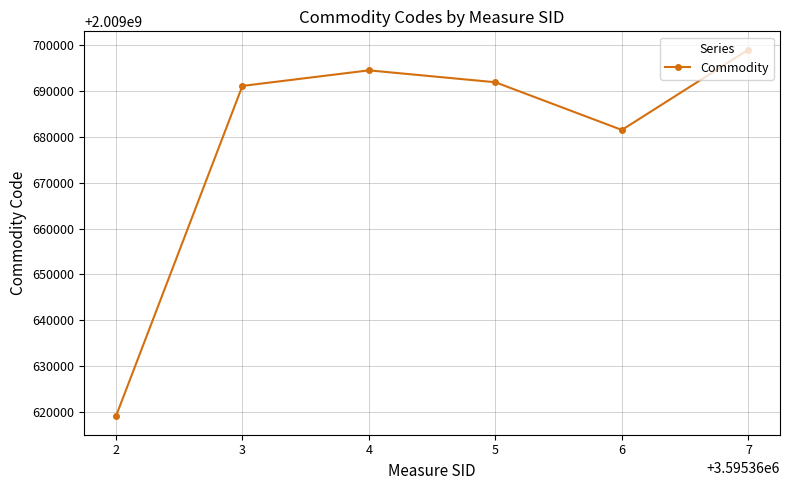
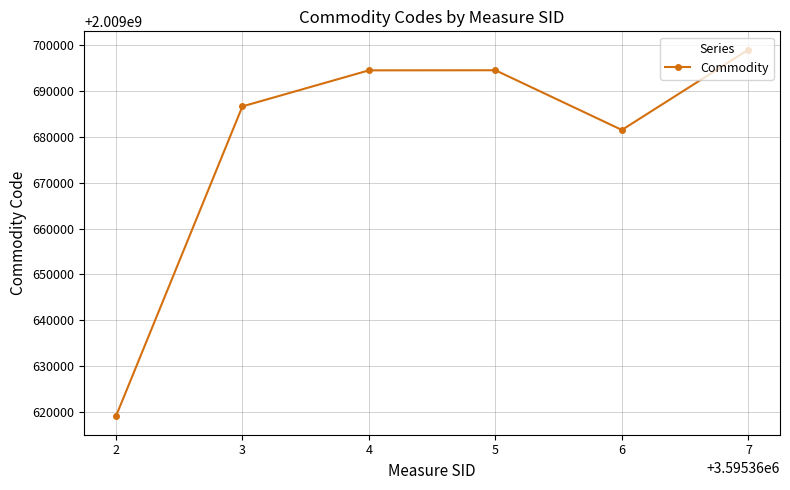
  {
    "2": 2009619000,
-   "3": 2009691000,
+   "3": 2009687000,
    "4": 2009695000,
-   "5": 2009692000,
+   "5": 2009695000,
    "6": 2009682000
  }
